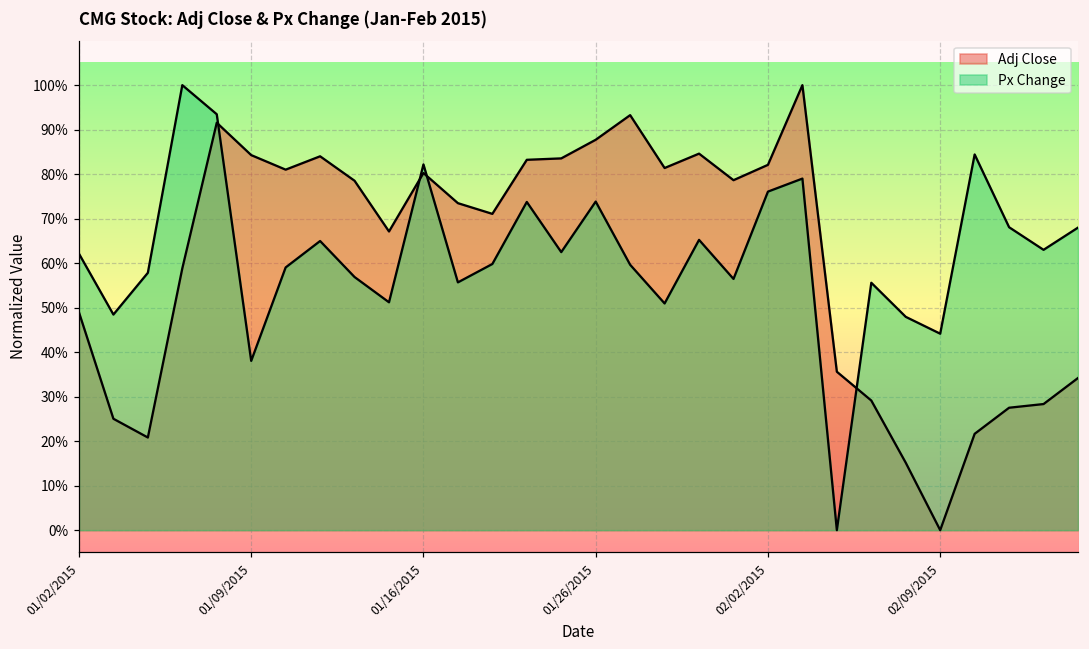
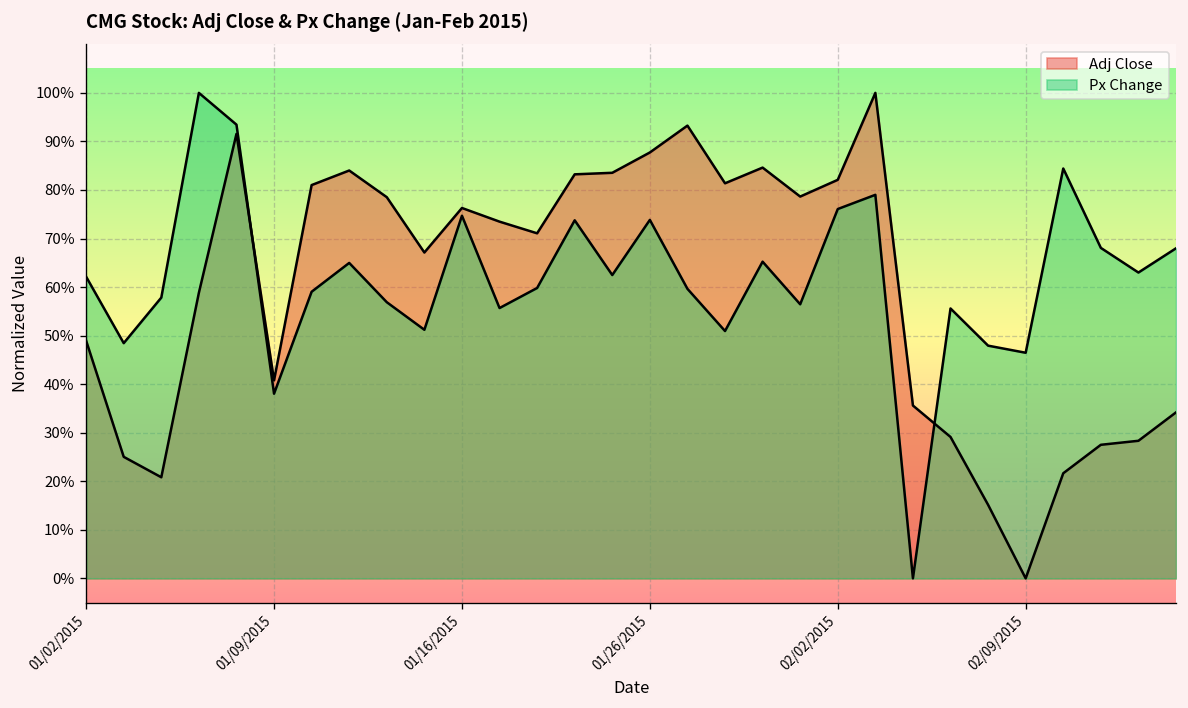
  {
    "Adj Close": {
      "01/02/2015": "49%",
-     "01/09/2015": "84%",
-     "01/16/2015": "80%",
+     "01/09/2015": "41%",
+     "01/16/2015": "76%",
      "01/26/2015": "88%",
      "02/02/2015": "82%",
      "02/09/2015": "0%"
    },
    "Px Change": {
      "01/02/2015": "62%",
      "01/09/2015": "38%",
-     "01/16/2015": "82%",
+     "01/16/2015": "75%",
      "01/26/2015": "74%",
      "02/02/2015": "76%",
-     "02/09/2015": "44%"
+     "02/09/2015": "46%"
    }
  }
